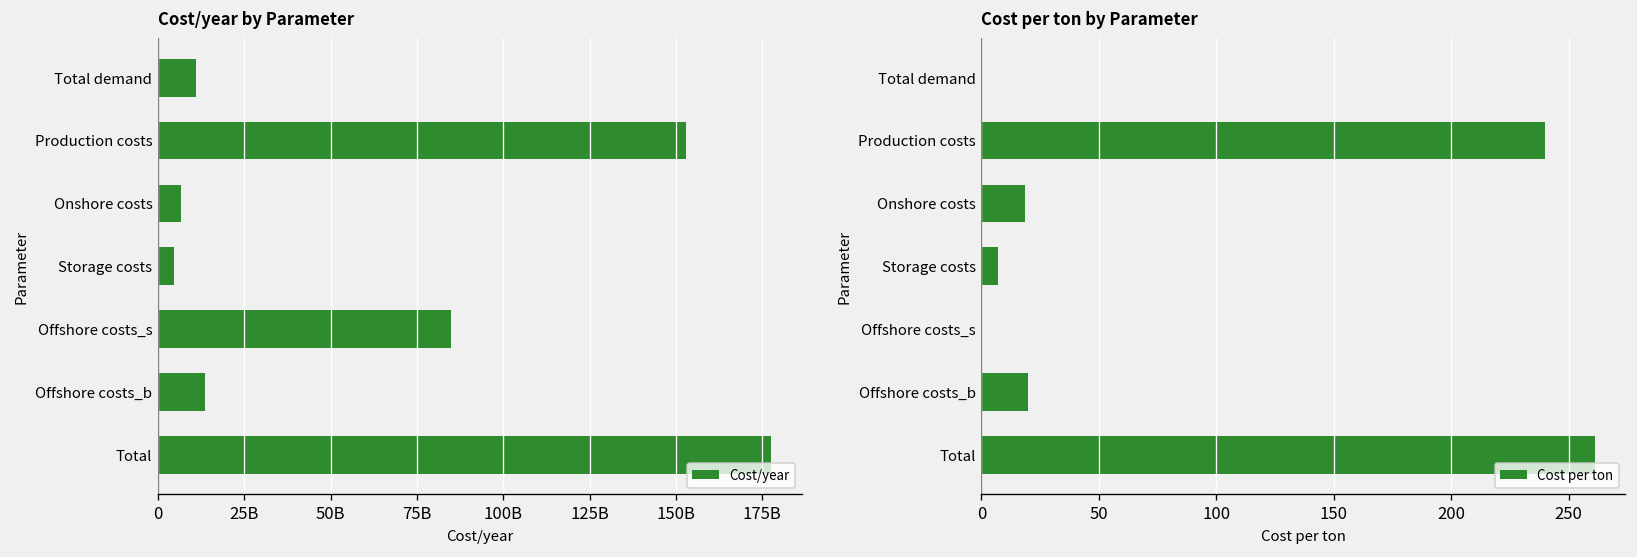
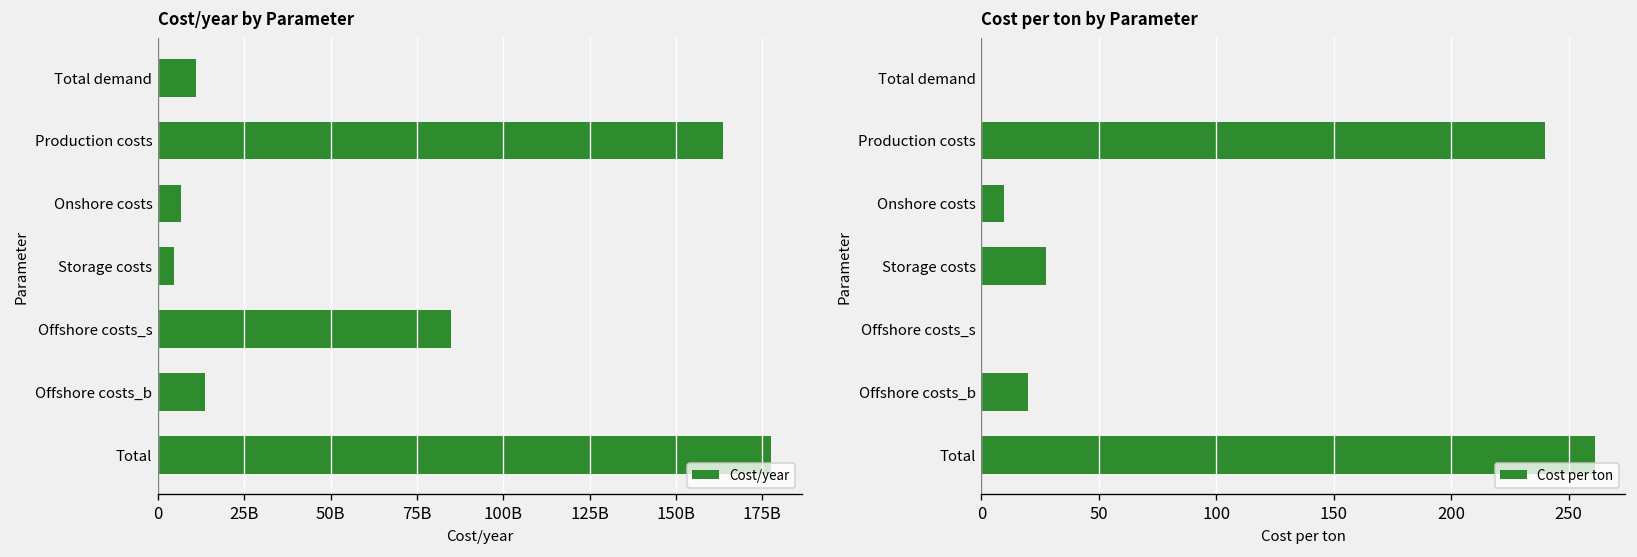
  {
    "Cost/year by Parameter": {
      "Total demand": 11000000000,
-     "Production costs": 153000000000,
+     "Production costs": 163000000000,
      "Onshore costs": 7000000000,
      "Storage costs": 5000000000,
      "Offshore costs_s": 85000000000,
      "Offshore costs_b": 14000000000,
      "Total": 178000000000
    },
    "Cost per ton by Parameter": {
      "Total demand": 0,
      "Production costs": 240,
-     "Onshore costs": 18,
-     "Storage costs": 7,
+     "Onshore costs": 10,
+     "Storage costs": 27,
      "Offshore costs_s": 0,
      "Offshore costs_b": 20,
      "Total": 261
    }
  }
